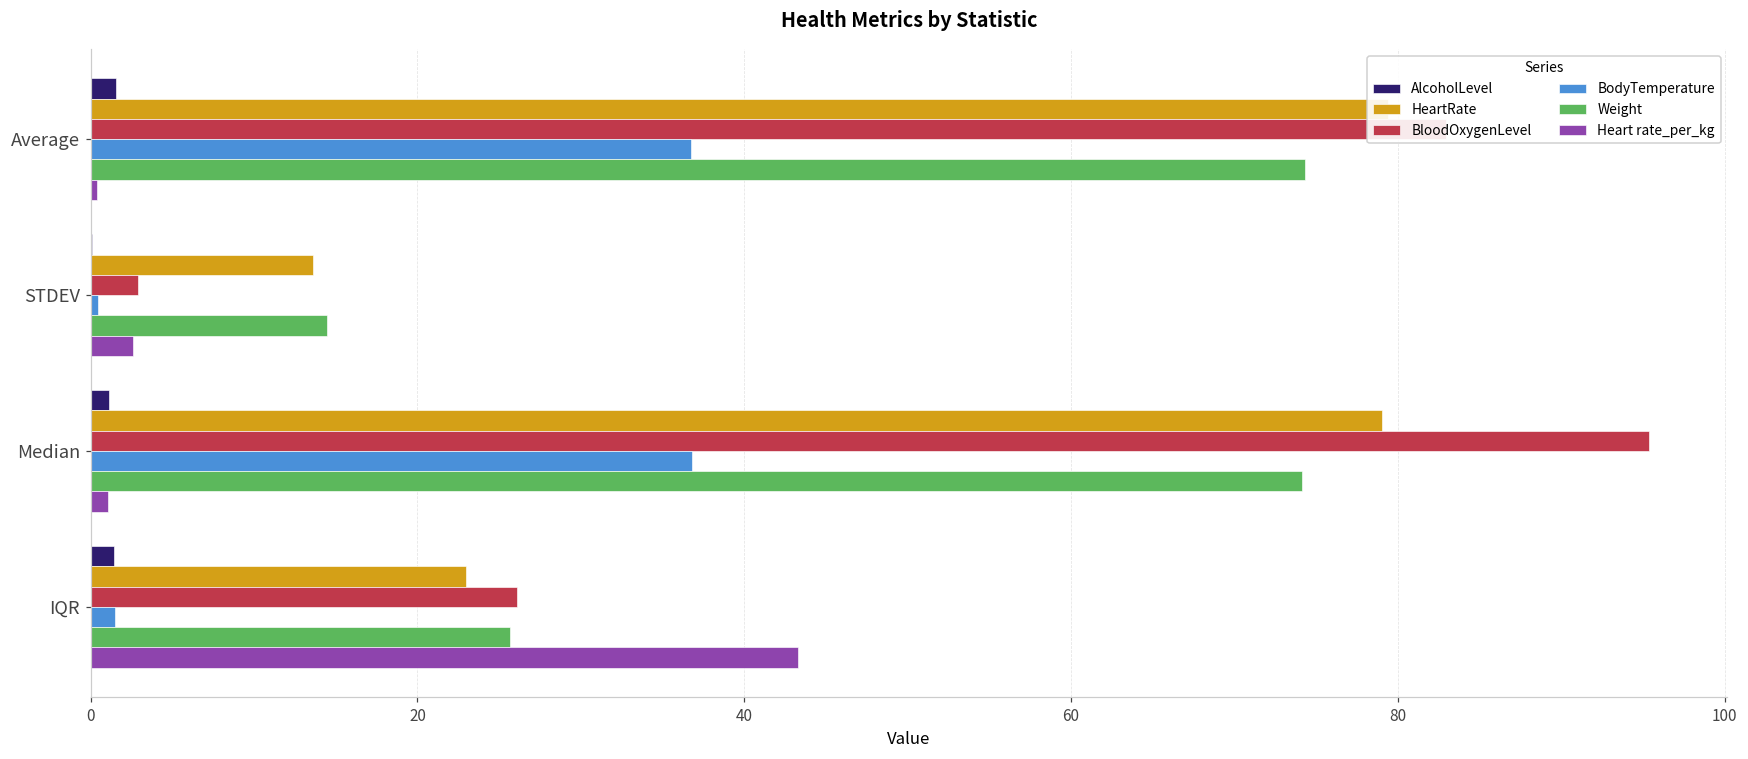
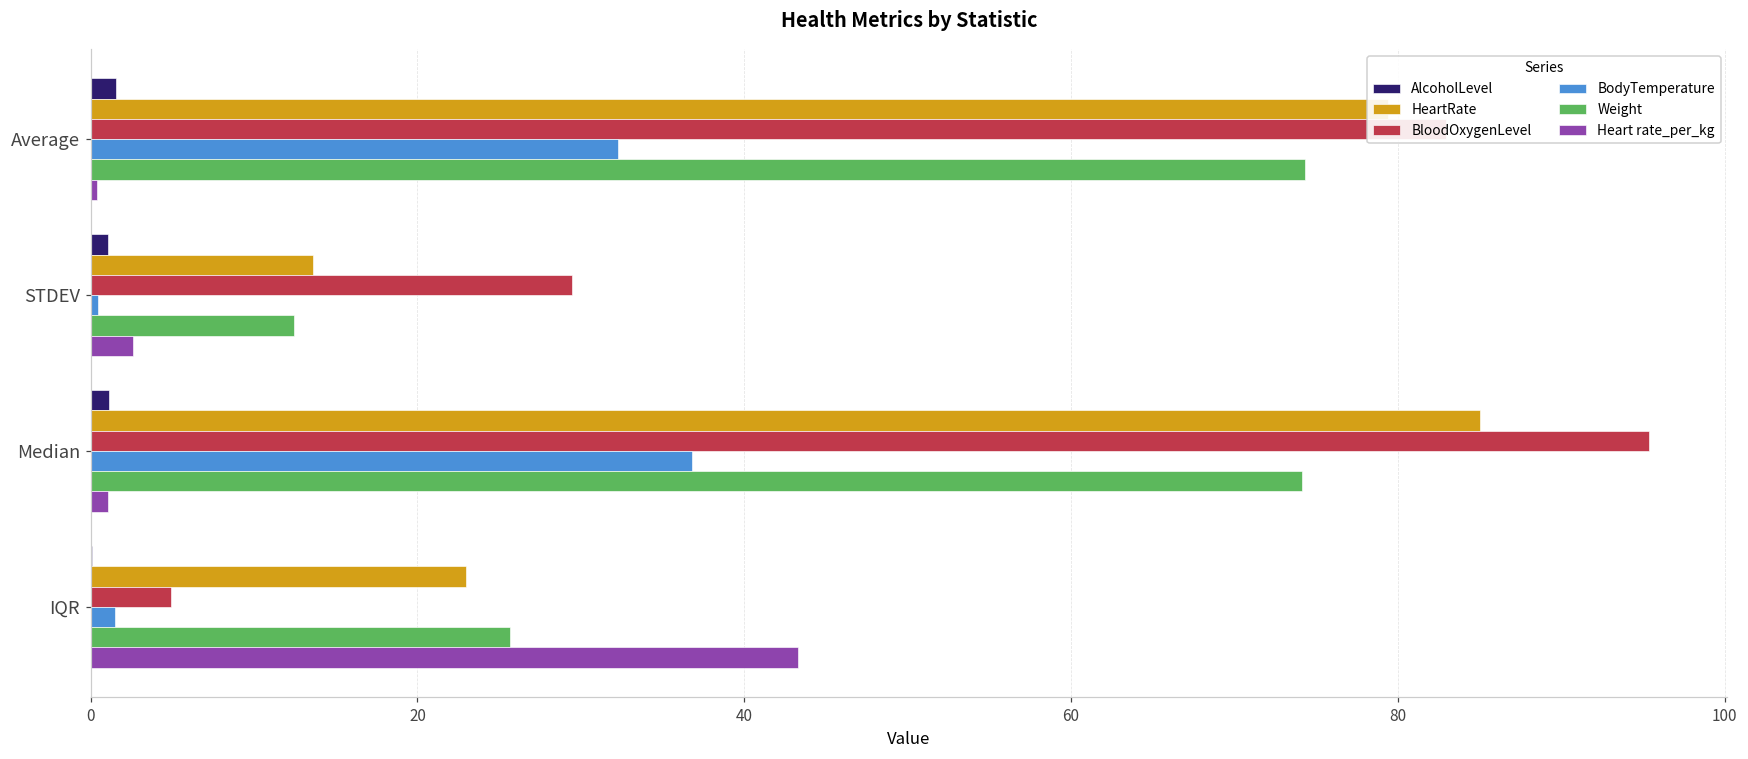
  {
    "AlcoholLevel": {
      "Average": 1.6,
-     "STDEV": 0.1,
+     "STDEV": 1.1,
      "Median": 1.1,
-     "IQR": 1.5
+     "IQR": 0.1
    },
    "HeartRate": {
      "STDEV": 13.6,
-     "Median": 79,
+     "Median": 85,
      "IQR": 23
    },
    "BloodOxygenLevel": {
-     "STDEV": 2.9,
+     "STDEV": 29.4,
      "Median": 95.4,
-     "IQR": 26.1
+     "IQR": 4.9
    },
    "BodyTemperature": {
-     "Average": 36.8,
+     "Average": 32.3,
      "STDEV": 0.4,
      "Median": 36.8,
      "IQR": 1.5
    },
    "Weight": {
      "Average": 74.3,
-     "STDEV": 14.5,
+     "STDEV": 12.4,
      "Median": 74.1,
      "IQR": 25.6
    },
    "Heart rate_per_kg": {
      "Average": 0.4,
      "STDEV": 2.6,
      "Median": 1.1,
      "IQR": 43.3
    }
  }
